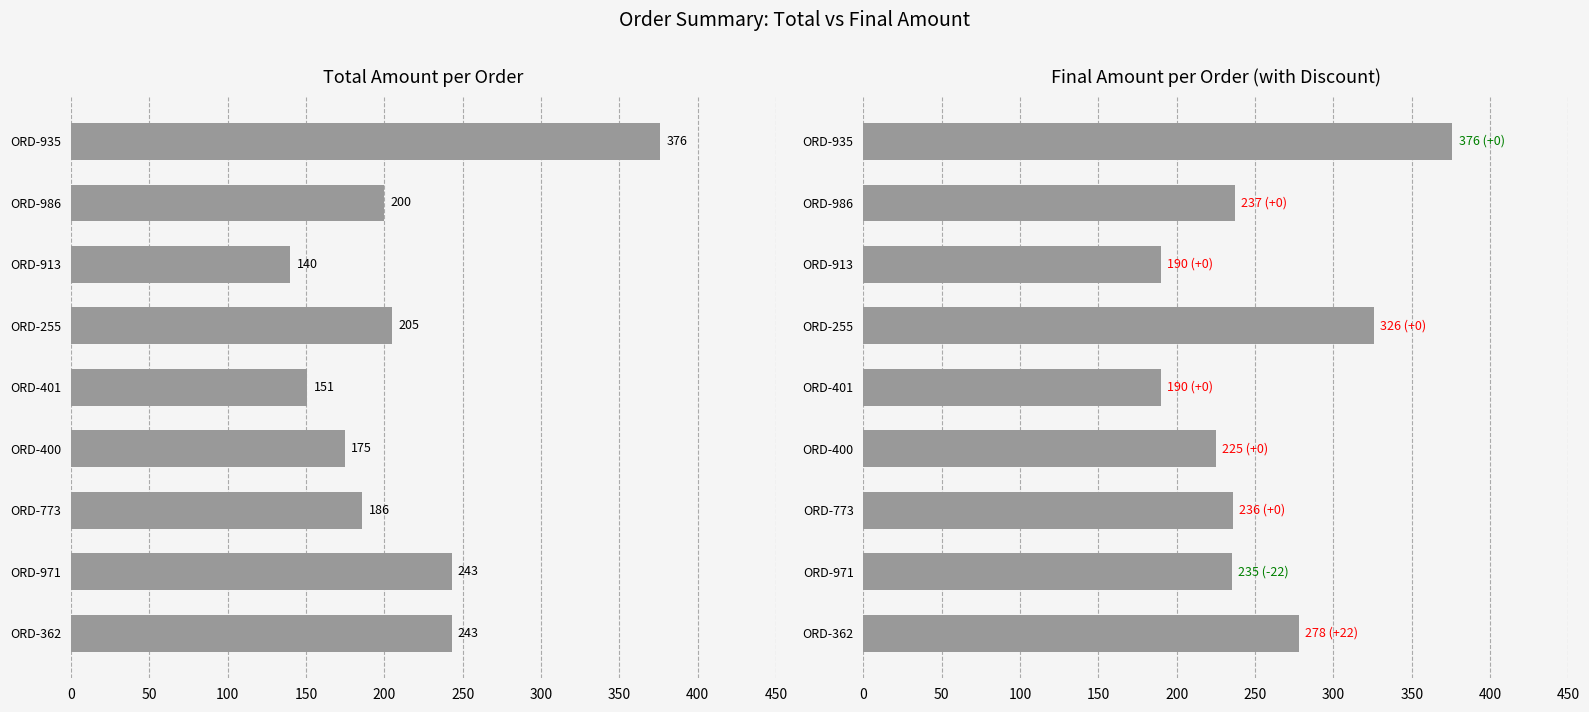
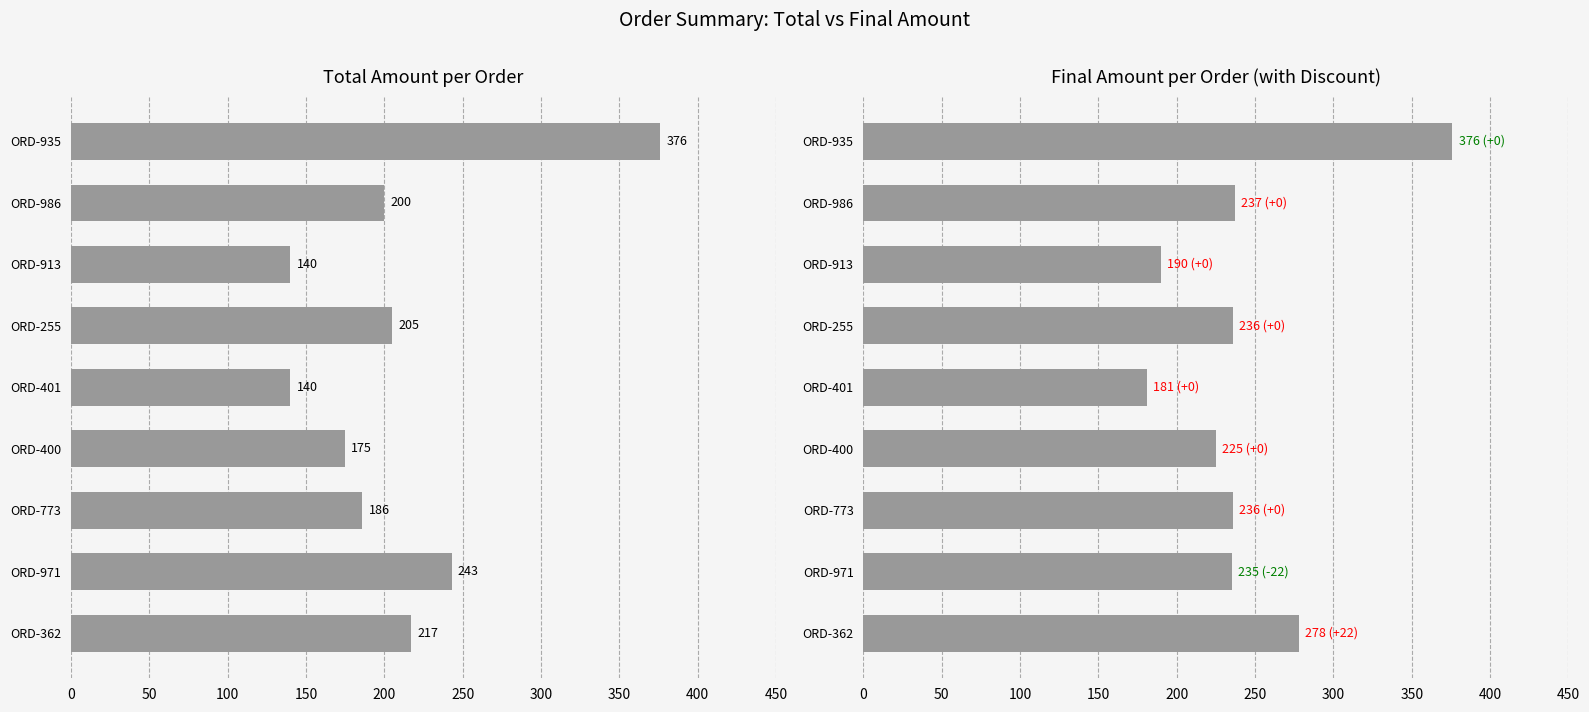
  {
    "Total Amount per Order": {
      "ORD-935": 376,
      "ORD-986": 200,
      "ORD-913": 140,
      "ORD-255": 205,
-     "ORD-401": 151,
+     "ORD-401": 140,
      "ORD-400": 175,
      "ORD-773": 186,
      "ORD-971": 243,
-     "ORD-362": 243
+     "ORD-362": 217
    },
    "Final Amount per Order (with Discount)": {
      "ORD-935": 376,
      "ORD-986": 237,
      "ORD-913": 190,
-     "ORD-255": 326,
-     "ORD-401": 190,
+     "ORD-255": 236,
+     "ORD-401": 181,
      "ORD-400": 225,
      "ORD-773": 236,
      "ORD-971": 235,
      "ORD-362": 278
    }
  }
